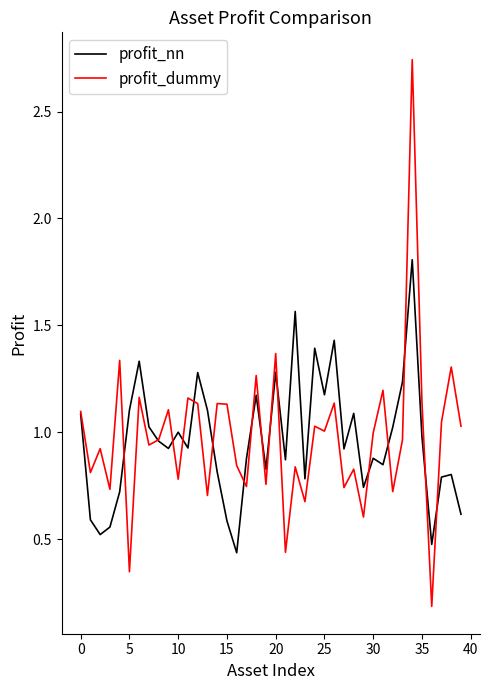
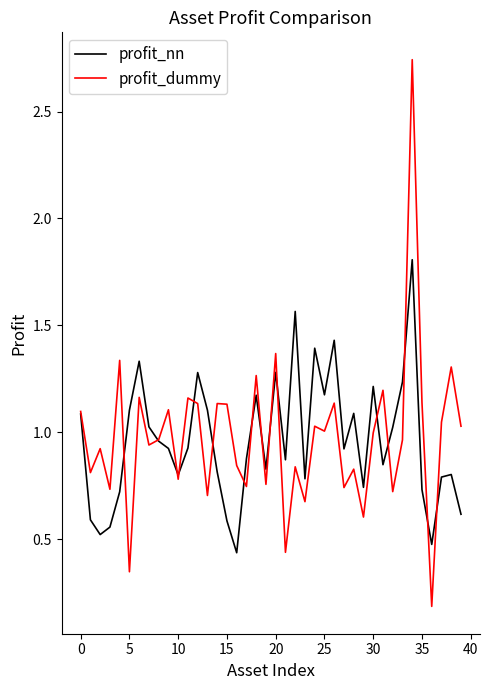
  {
    "profit_nn": {
      "5": 1.10,
-     "10": 1.0,
+     "10": 0.8,
      "15": 0.59,
      "20": 1.28,
      "25": 1.18,
-     "30": 0.88,
-     "35": 0.98
+     "30": 1.21,
+     "35": 0.73
    },
    "profit_dummy": {
      "5": 0.35,
      "10": 0.78,
      "15": 1.13,
      "20": 1.37,
      "25": 1.01,
      "30": 1.00,
      "35": 1.14
    }
  }
